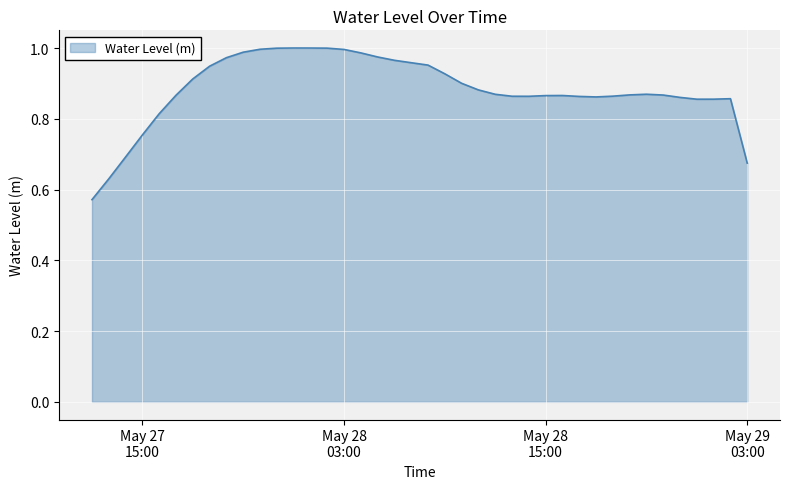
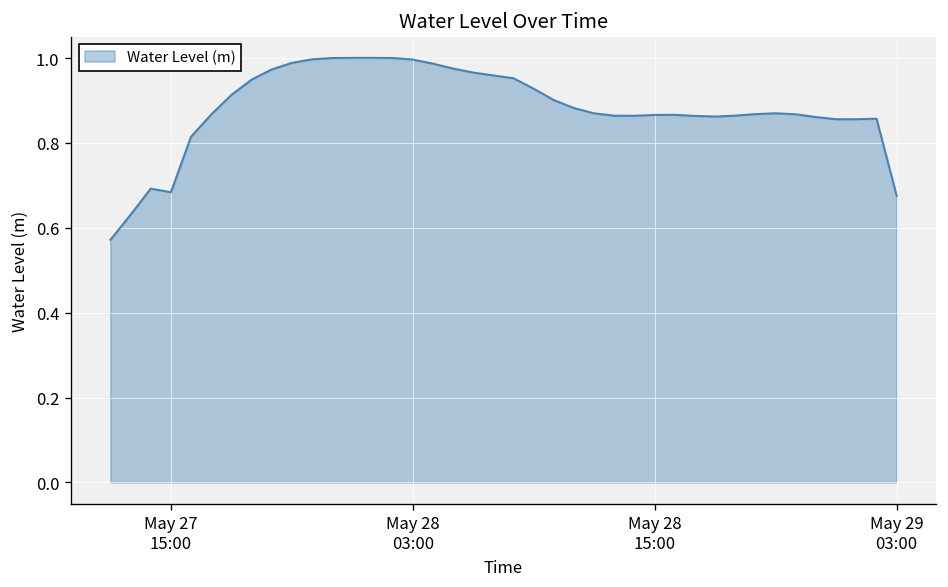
  {
-   "May 27 15:00": 0.75,
+   "May 27 15:00": 0.68,
    "May 28 03:00": 1.00,
    "May 28 15:00": 0.87,
    "May 29 03:00": 0.68
  }
